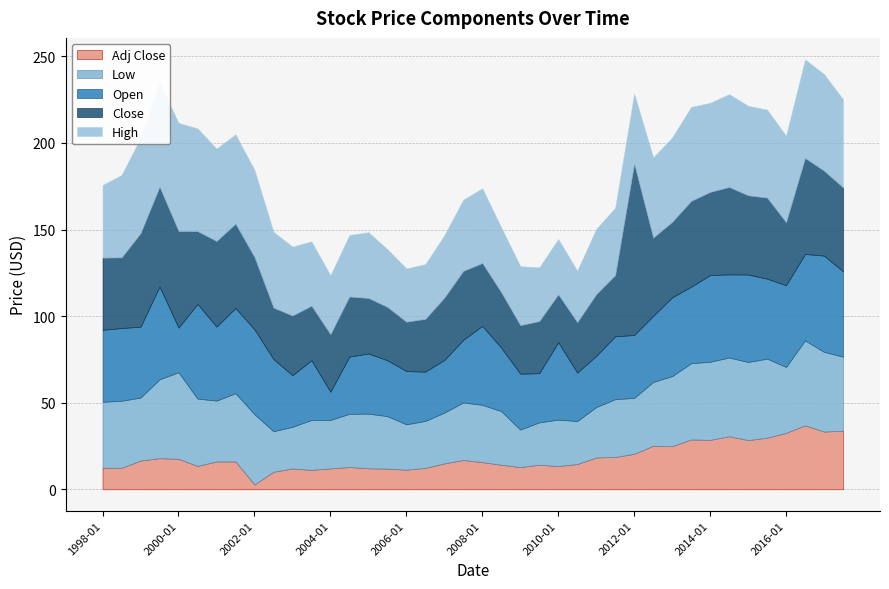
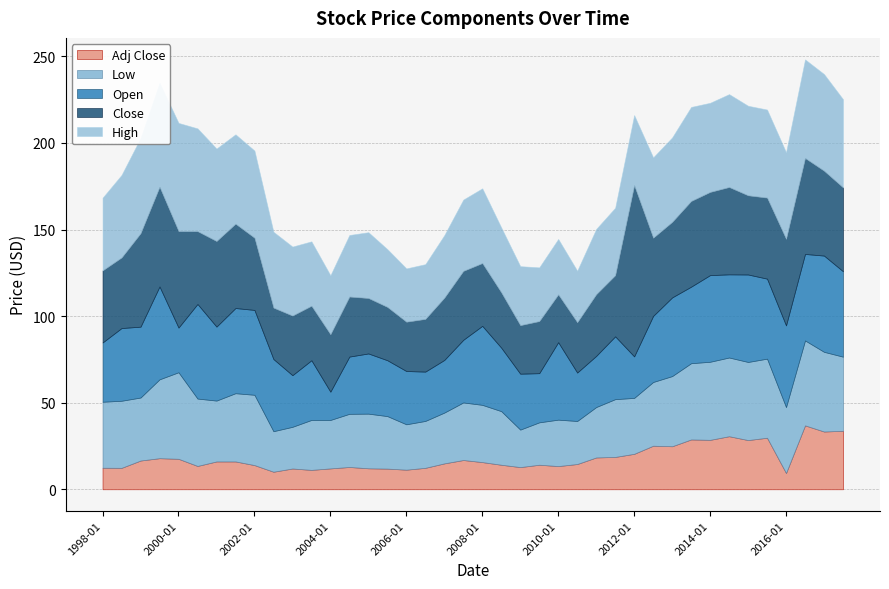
  {
    "Adj Close": {
      "1998-01": 12,
      "2000-01": 18,
-     "2002-01": 3,
+     "2002-01": 14,
      "2004-01": 12,
      "2006-01": 11,
      "2008-01": 16,
      "2010-01": 13,
      "2012-01": 20,
      "2014-01": 29,
-     "2016-01": 33
+     "2016-01": 9
    },
    "Open": {
-     "1998-01": 42,
+     "1998-01": 34,
      "2000-01": 26,
      "2002-01": 49,
      "2004-01": 16,
      "2006-01": 31,
      "2008-01": 46,
      "2010-01": 45,
-     "2012-01": 36,
+     "2012-01": 24,
      "2014-01": 50,
      "2016-01": 47
    },
    "Close": {
      "1998-01": 42,
      "2000-01": 56,
      "2002-01": 42,
      "2004-01": 33,
      "2006-01": 28,
      "2008-01": 36,
      "2010-01": 28,
      "2012-01": 99,
      "2014-01": 48,
-     "2016-01": 36
+     "2016-01": 50
    }
  }
